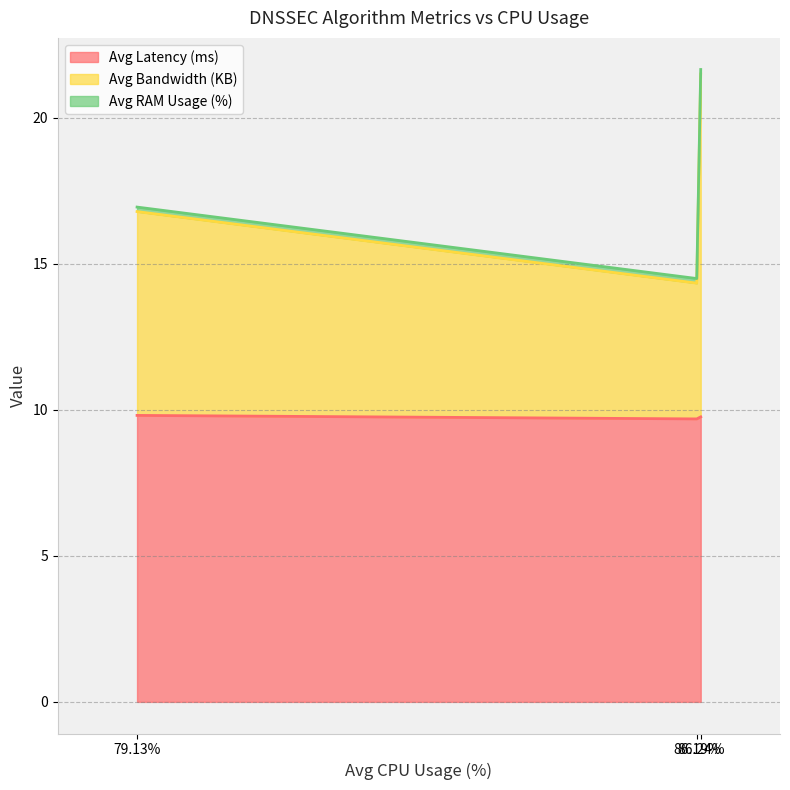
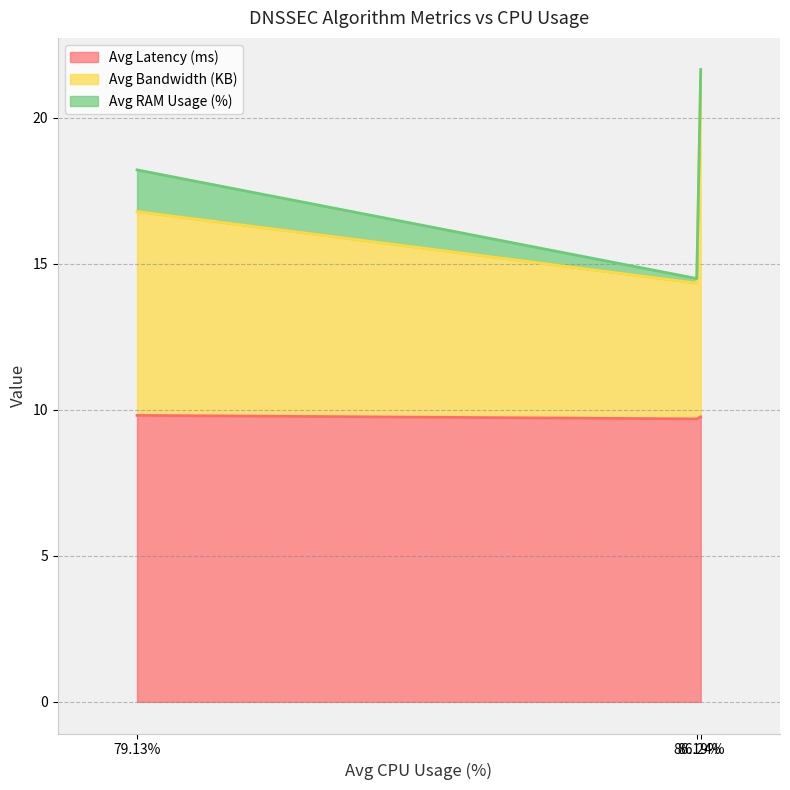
  {
    "Avg Latency (ms)": {
      "79.13%": 9.8
    },
    "Avg Bandwidth (KB)": {
      "79.13%": 7.0
    },
    "Avg RAM Usage (%)": {
-     "79.13%": 0.2
+     "79.13%": 1.4
    }
  }
